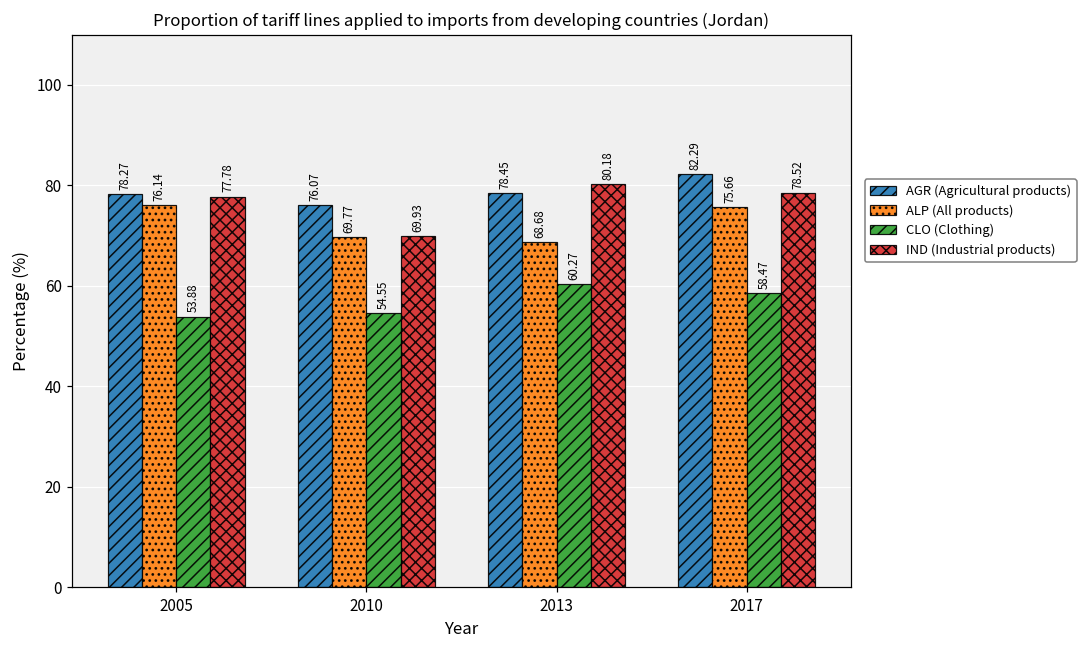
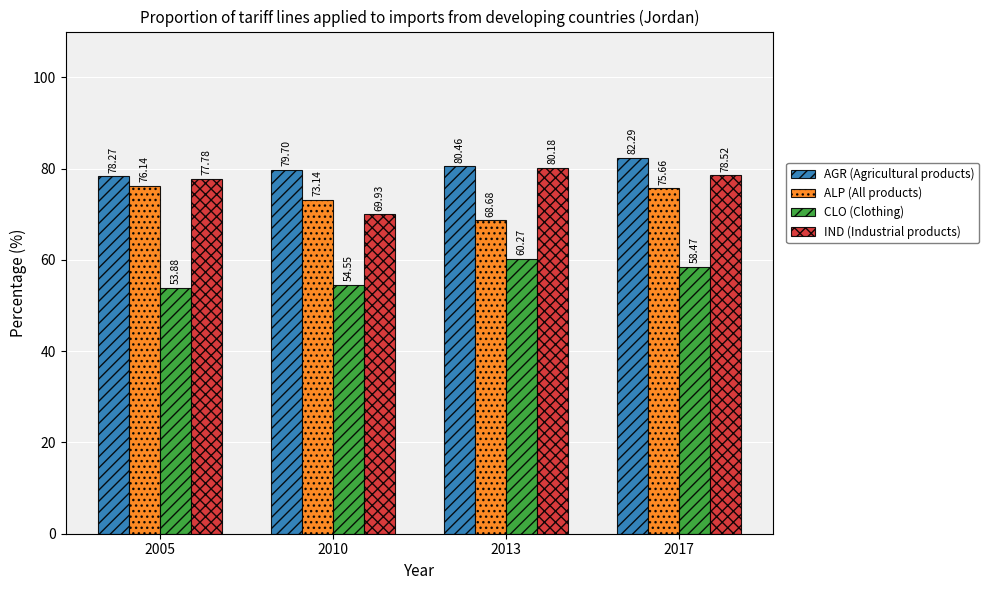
  {
    "AGR (Agricultural products)": {
      "2005": 78.27,
-     "2010": 76.07,
-     "2013": 78.45,
+     "2010": 79.70,
+     "2013": 80.46,
      "2017": 82.29
    },
    "ALP (All products)": {
      "2005": 76.14,
-     "2010": 69.77,
+     "2010": 73.14,
      "2013": 68.68,
      "2017": 75.66
    },
    "CLO (Clothing)": {
      "2005": 53.88,
      "2010": 54.55,
      "2013": 60.27,
      "2017": 58.47
    },
    "IND (Industrial products)": {
      "2005": 77.78,
      "2010": 69.93,
      "2013": 80.18,
      "2017": 78.52
    }
  }
